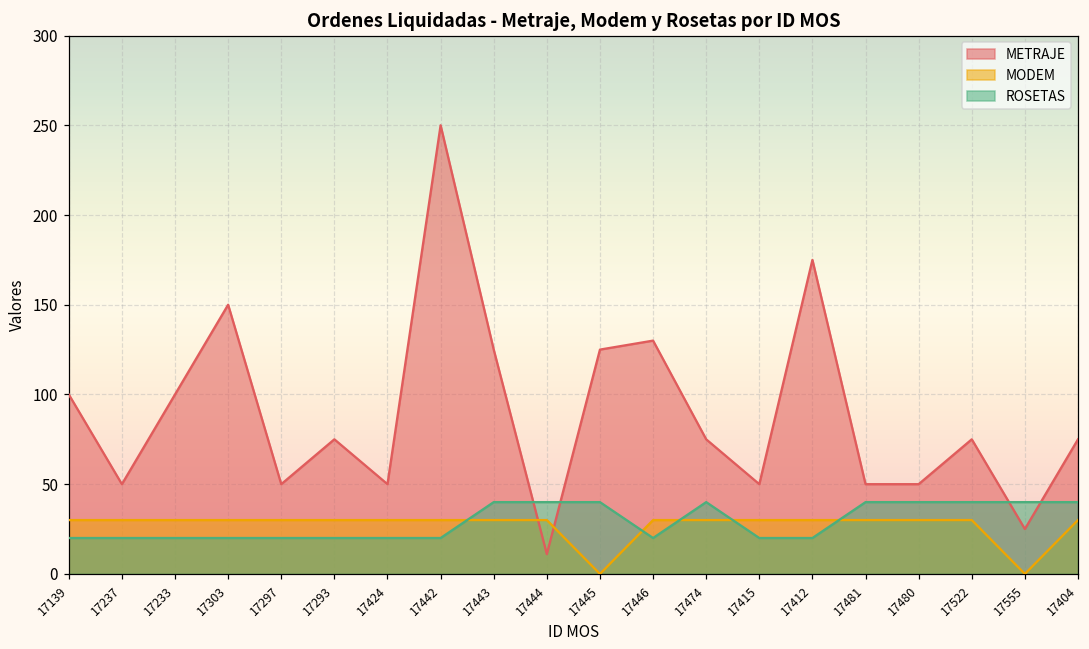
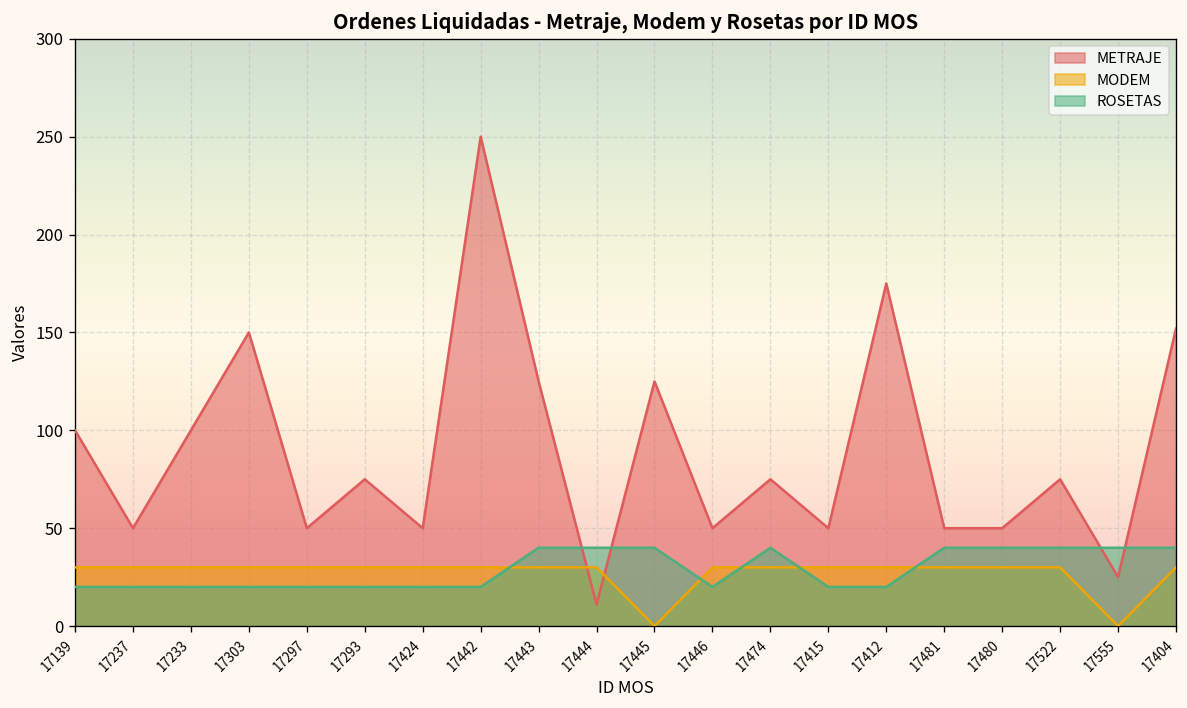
  {
    "METRAJE": {
      "17139": 100,
      "17237": 50,
      "17233": 100,
      "17303": 150,
      "17297": 50,
      "17293": 75,
      "17424": 50,
      "17442": 250,
      "17443": 125,
      "17444": 11,
      "17445": 125,
-     "17446": 130,
+     "17446": 50,
      "17474": 75,
      "17415": 50,
      "17412": 175,
      "17481": 50,
      "17480": 50,
      "17522": 75,
      "17555": 25,
-     "17404": 75
+     "17404": 152
    },
    "MODEM": {
      "17139": 30,
      "17237": 30,
      "17233": 30,
      "17303": 30,
      "17297": 30,
      "17293": 30,
      "17424": 30,
      "17442": 30,
      "17443": 30,
      "17444": 30,
      "17445": 0,
      "17446": 30,
      "17474": 30,
      "17415": 30,
      "17412": 30,
      "17481": 30,
      "17480": 30,
      "17522": 30,
      "17555": 0,
      "17404": 30
    },
    "ROSETAS": {
      "17139": 20,
      "17237": 20,
      "17233": 20,
      "17303": 20,
      "17297": 20,
      "17293": 20,
      "17424": 20,
      "17442": 20,
      "17443": 40,
      "17444": 40,
      "17445": 40,
      "17446": 20,
      "17474": 40,
      "17415": 20,
      "17412": 20,
      "17481": 40,
      "17480": 40,
      "17522": 40,
      "17555": 40,
      "17404": 40
    }
  }
